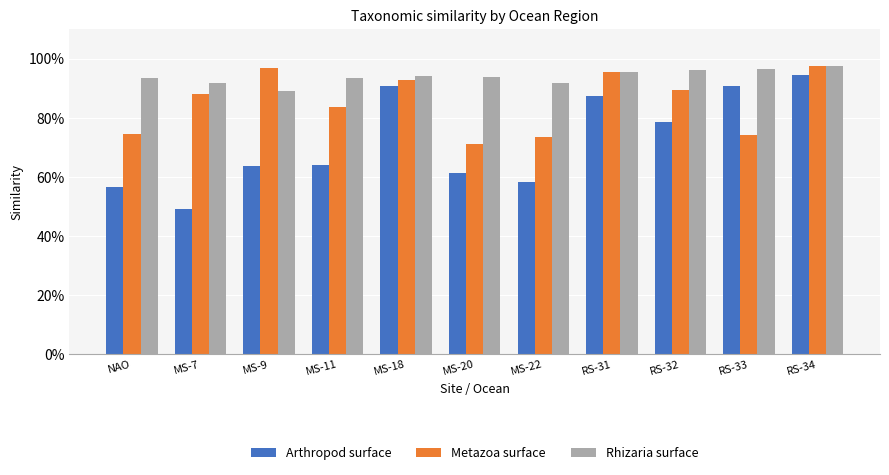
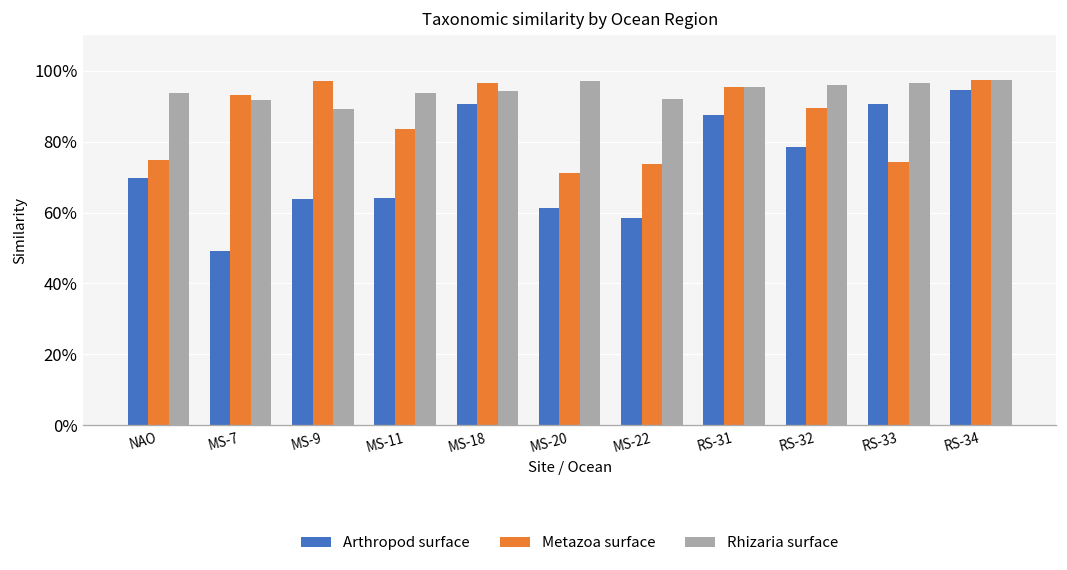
  {
    "Arthropod surface": {
-     "NAO": "57%",
+     "NAO": "70%",
      "MS-7": "49%",
      "MS-9": "64%",
      "MS-11": "64%",
      "MS-18": "91%",
      "MS-20": "61%",
      "MS-22": "58%",
      "RS-31": "88%",
      "RS-32": "79%",
      "RS-33": "91%",
      "RS-34": "95%"
    },
    "Metazoa surface": {
      "NAO": "75%",
-     "MS-7": "88%",
+     "MS-7": "93%",
      "MS-9": "97%",
      "MS-11": "84%",
-     "MS-18": "93%",
+     "MS-18": "96%",
      "MS-20": "71%",
      "MS-22": "74%",
      "RS-31": "96%",
      "RS-32": "89%",
      "RS-33": "74%",
      "RS-34": "97%"
    },
    "Rhizaria surface": {
      "NAO": "94%",
      "MS-7": "92%",
      "MS-9": "89%",
      "MS-11": "94%",
      "MS-18": "94%",
-     "MS-20": "94%",
+     "MS-20": "97%",
      "MS-22": "92%",
      "RS-31": "96%",
      "RS-32": "96%",
      "RS-33": "96%",
      "RS-34": "97%"
    }
  }
